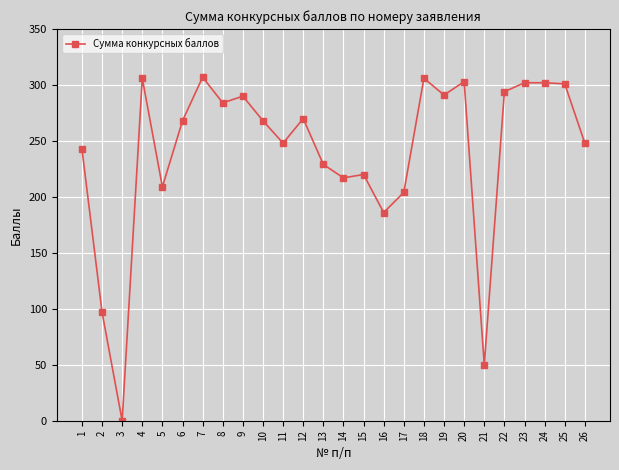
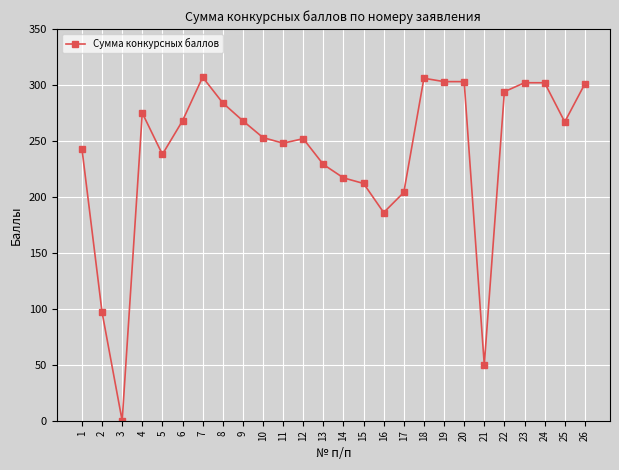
  {
    "1": 243,
    "2": 97,
    "3": 0,
-   "4": 306,
-   "5": 209,
+   "4": 275,
+   "5": 238,
    "6": 268,
    "7": 307,
    "8": 284,
-   "9": 290,
-   "10": 268,
+   "9": 268,
+   "10": 253,
    "11": 248,
-   "12": 270,
+   "12": 252,
    "13": 229,
    "14": 217,
-   "15": 220,
+   "15": 212,
    "16": 186,
    "17": 204,
    "18": 306,
-   "19": 291,
+   "19": 303,
    "20": 303,
    "21": 50,
    "22": 294,
    "23": 302,
    "24": 302,
-   "25": 301,
-   "26": 248
+   "25": 267,
+   "26": 301
  }
